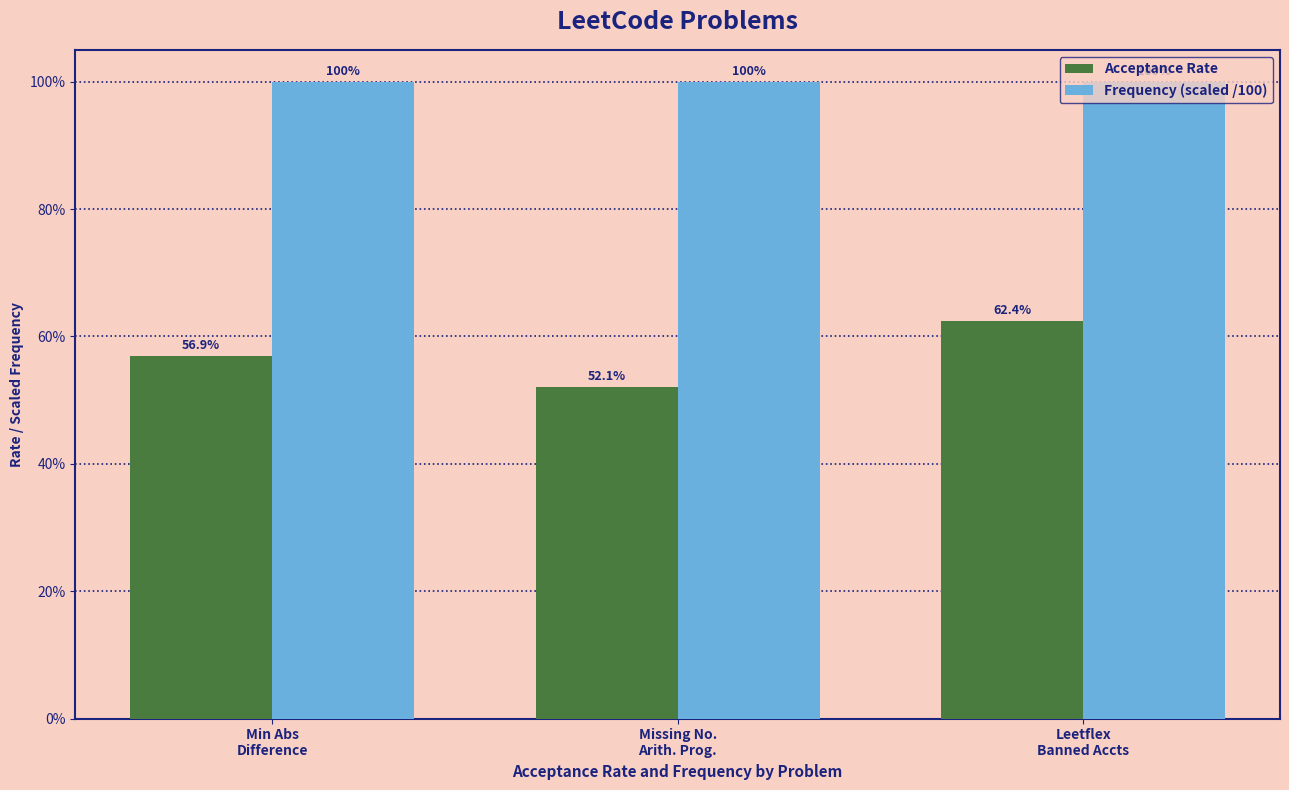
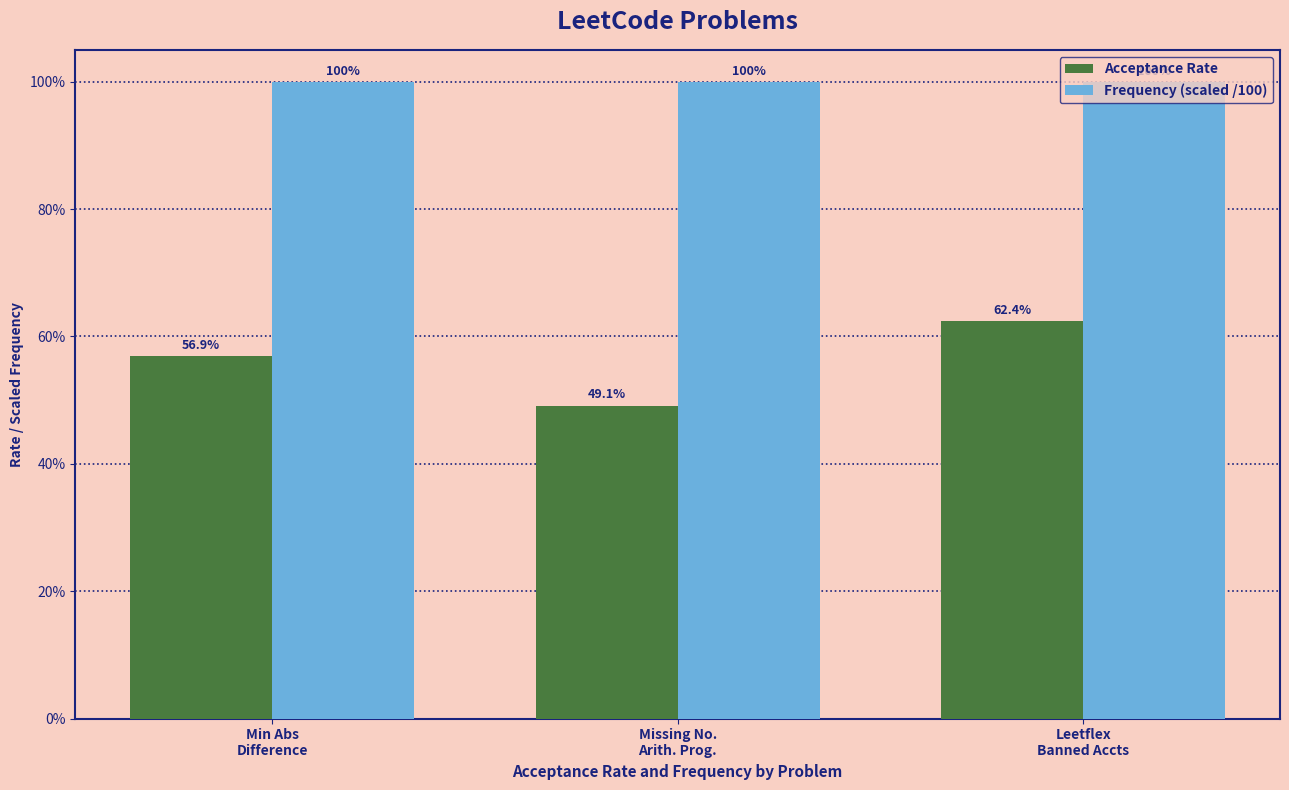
  {
    "Acceptance Rate": {
      "Min Abs Difference": "56.9%",
-     "Missing No. Arith. Prog.": "52.1%",
+     "Missing No. Arith. Prog.": "49.1%",
      "Leetflex Banned Accts": "62.4%"
    },
    "Frequency (scaled /100)": {
      "Min Abs Difference": "100%",
      "Missing No. Arith. Prog.": "100%"
    }
  }
